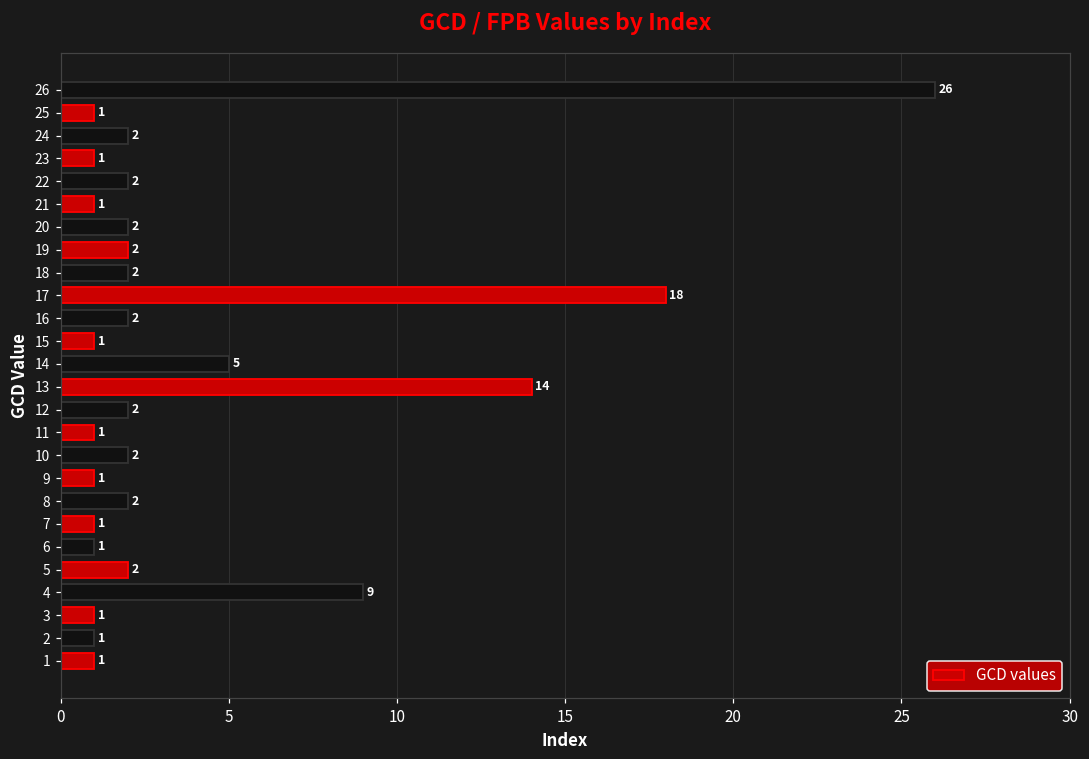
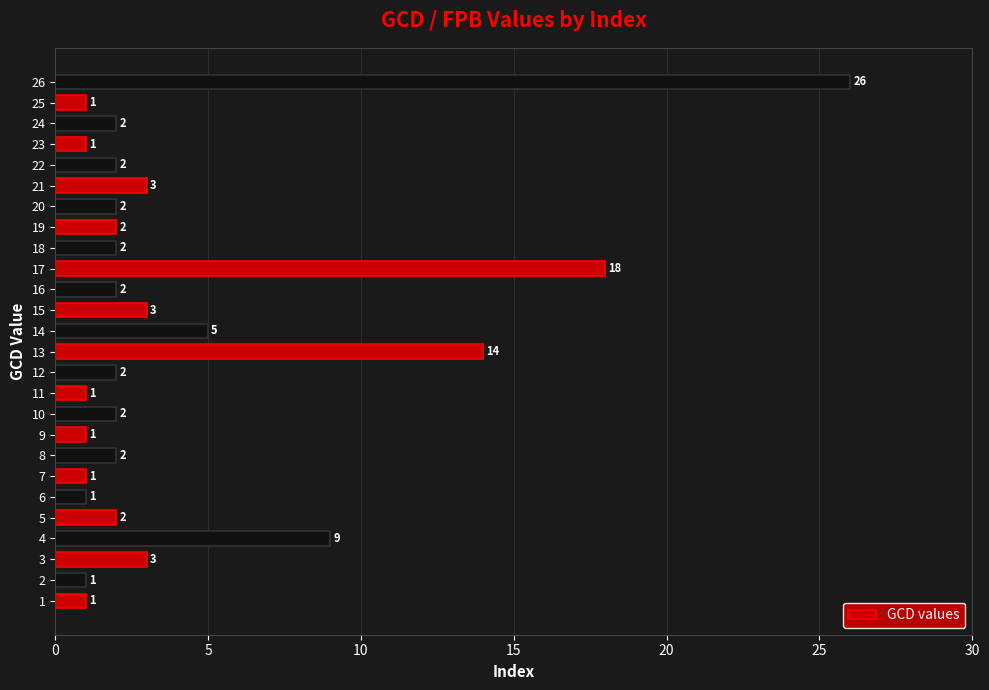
  {
    "26": 26,
    "25": 1,
    "24": 2,
    "23": 1,
    "22": 2,
-   "21": 1,
+   "21": 3,
    "20": 2,
    "19": 2,
    "18": 2,
    "17": 18,
    "16": 2,
-   "15": 1,
+   "15": 3,
    "14": 5,
    "13": 14,
    "12": 2,
    "11": 1,
    "10": 2,
    "9": 1,
    "8": 2,
    "7": 1,
    "6": 1,
    "5": 2,
    "4": 9,
-   "3": 1,
+   "3": 3,
    "2": 1,
    "1": 1
  }
